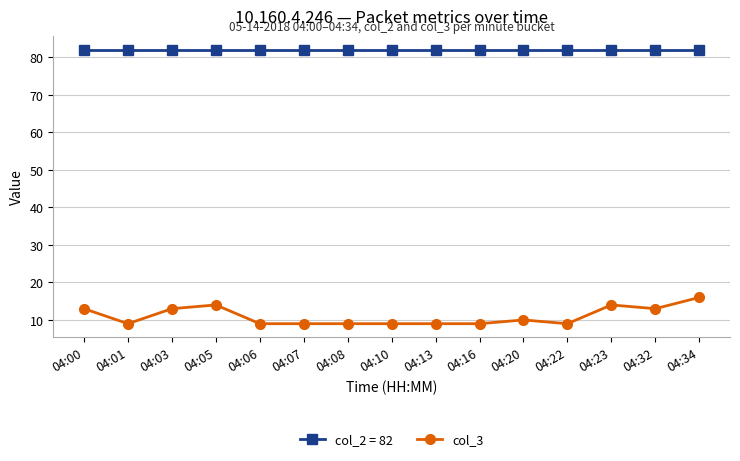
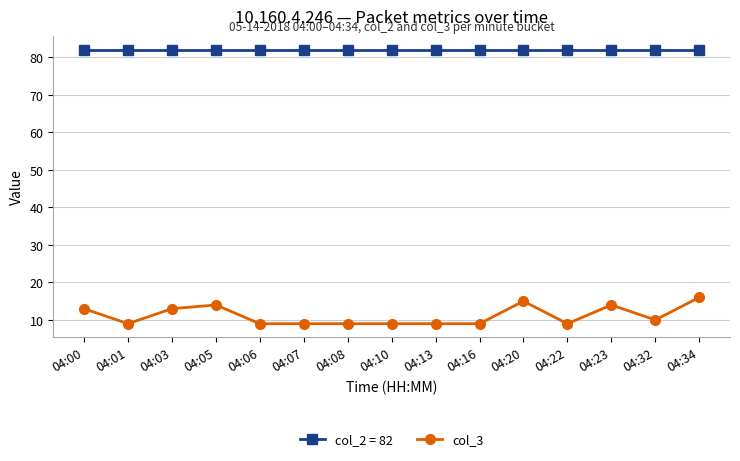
  {
    "col_2 = 82": {
      "04:00": 82,
      "04:01": 82,
      "04:03": 82,
      "04:05": 82,
      "04:22": 82,
      "04:23": 82,
      "04:32": 82,
      "04:34": 82
    },
    "col_3": {
      "04:00": 13,
      "04:01": 9,
      "04:03": 13,
      "04:05": 14,
      "04:06": 9,
      "04:07": 9,
      "04:08": 9,
      "04:10": 9,
      "04:13": 9,
      "04:16": 9,
-     "04:20": 10,
+     "04:20": 15,
      "04:22": 9,
      "04:23": 14,
-     "04:32": 13,
+     "04:32": 10,
      "04:34": 16
    }
  }
